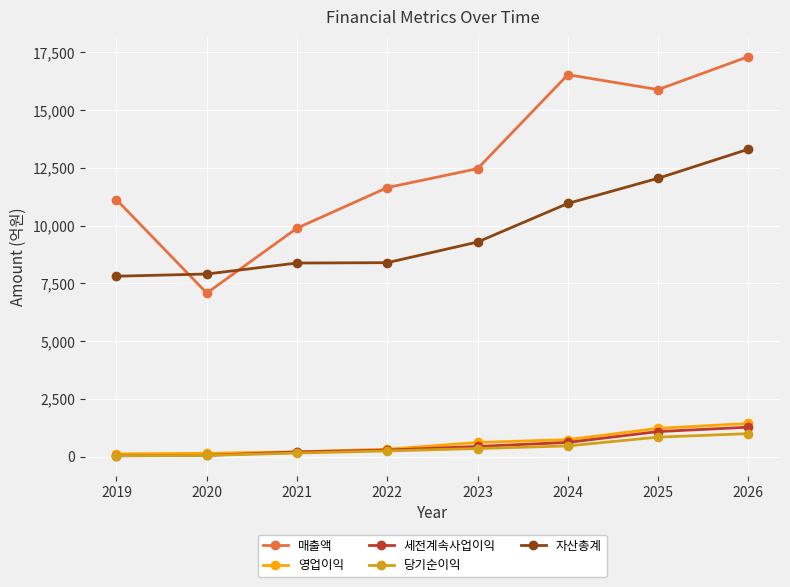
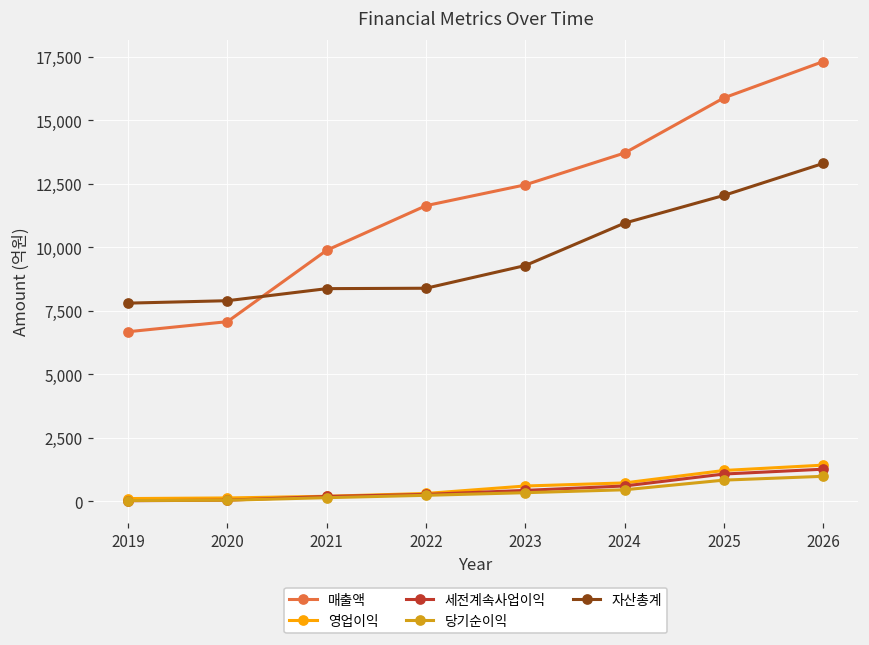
  {
    "매출액": {
-     "2019": "11,100",
+     "2019": "6,700",
      "2020": "7,100",
      "2021": "9,900",
      "2022": "11,600",
      "2023": "12,500",
-     "2024": "16,500",
+     "2024": "13,700",
      "2025": "15,900",
      "2026": "17,300"
    }
  }
